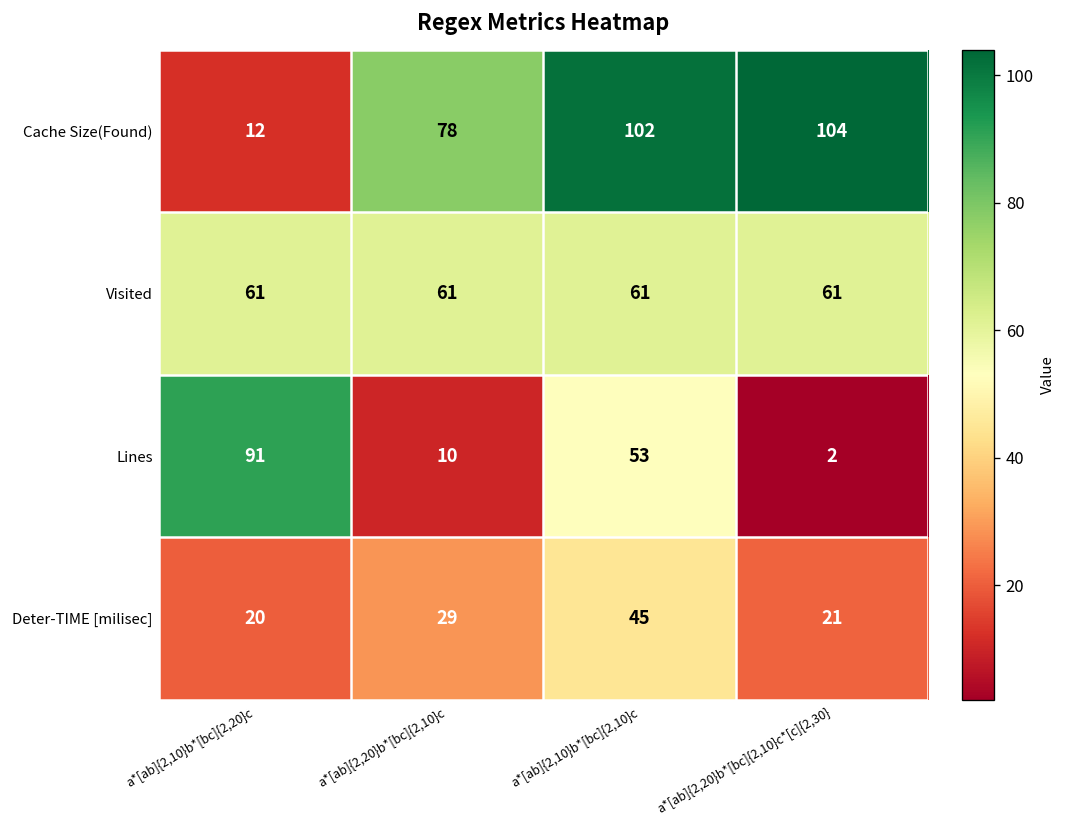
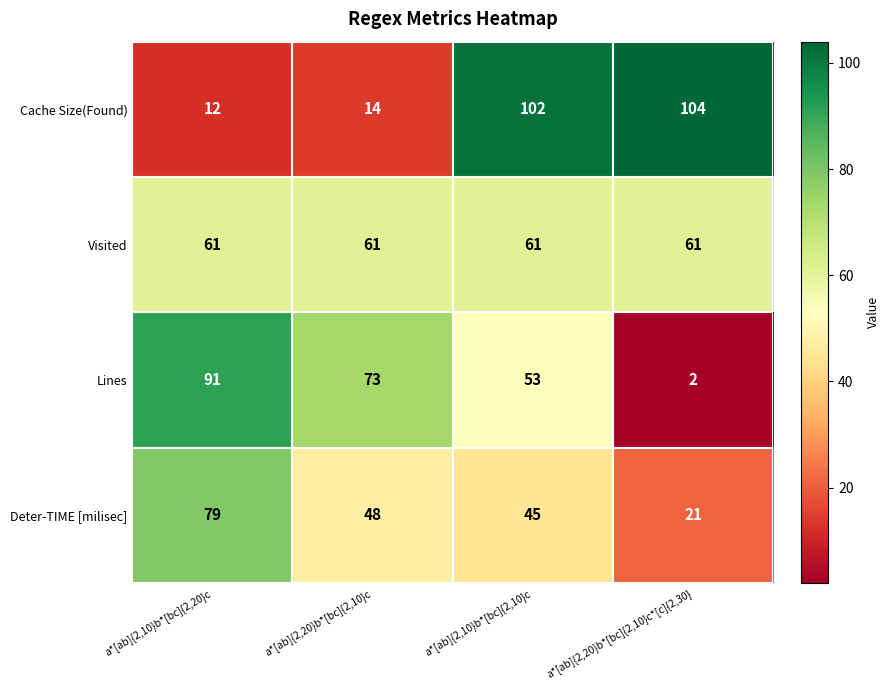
  {
    "Cache Size(Found)": {
      "a*[ab]{2,10}b*[bc]{2,20}c": 12,
-     "a*[ab]{2,20}b*[bc]{2,10}c": 78,
+     "a*[ab]{2,20}b*[bc]{2,10}c": 14,
      "a*[ab]{2,10}b*[bc]{2,10}c": 102,
      "a*[ab]{2,20}b*[bc]{2,10}c*[c]{2,30}": 104
    },
    "Visited": {
      "a*[ab]{2,10}b*[bc]{2,20}c": 61,
      "a*[ab]{2,20}b*[bc]{2,10}c": 61,
      "a*[ab]{2,10}b*[bc]{2,10}c": 61,
      "a*[ab]{2,20}b*[bc]{2,10}c*[c]{2,30}": 61
    },
    "Lines": {
      "a*[ab]{2,10}b*[bc]{2,20}c": 91,
-     "a*[ab]{2,20}b*[bc]{2,10}c": 10,
+     "a*[ab]{2,20}b*[bc]{2,10}c": 73,
      "a*[ab]{2,10}b*[bc]{2,10}c": 53,
      "a*[ab]{2,20}b*[bc]{2,10}c*[c]{2,30}": 2
    },
    "Deter-TIME [milisec]": {
-     "a*[ab]{2,10}b*[bc]{2,20}c": 20,
-     "a*[ab]{2,20}b*[bc]{2,10}c": 29,
+     "a*[ab]{2,10}b*[bc]{2,20}c": 79,
+     "a*[ab]{2,20}b*[bc]{2,10}c": 48,
      "a*[ab]{2,10}b*[bc]{2,10}c": 45,
      "a*[ab]{2,20}b*[bc]{2,10}c*[c]{2,30}": 21
    }
  }
